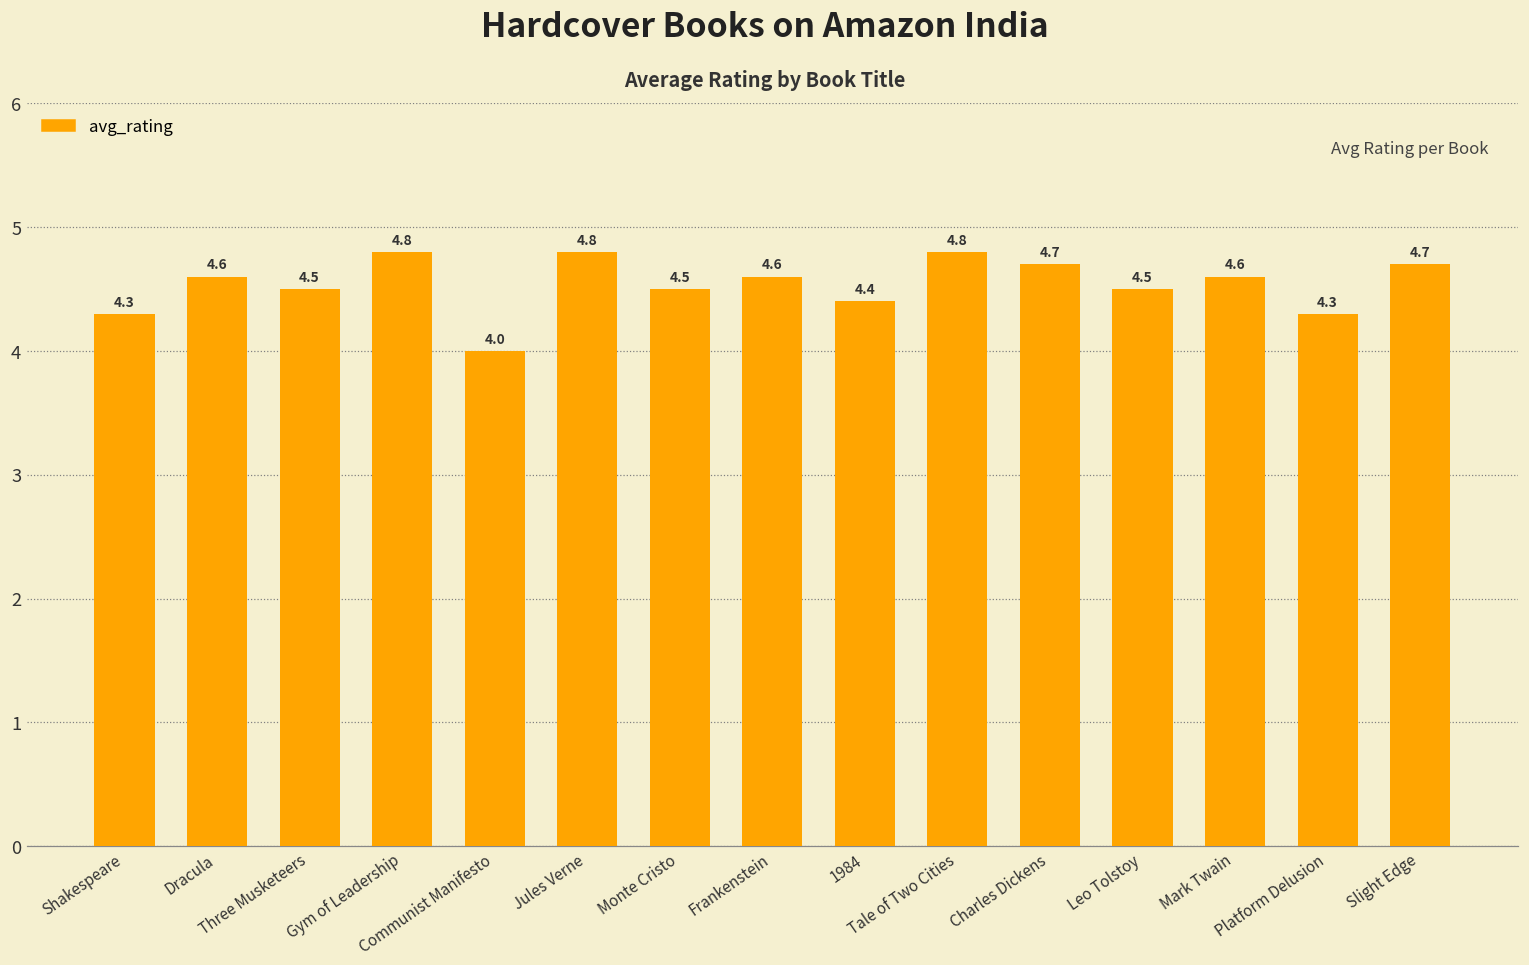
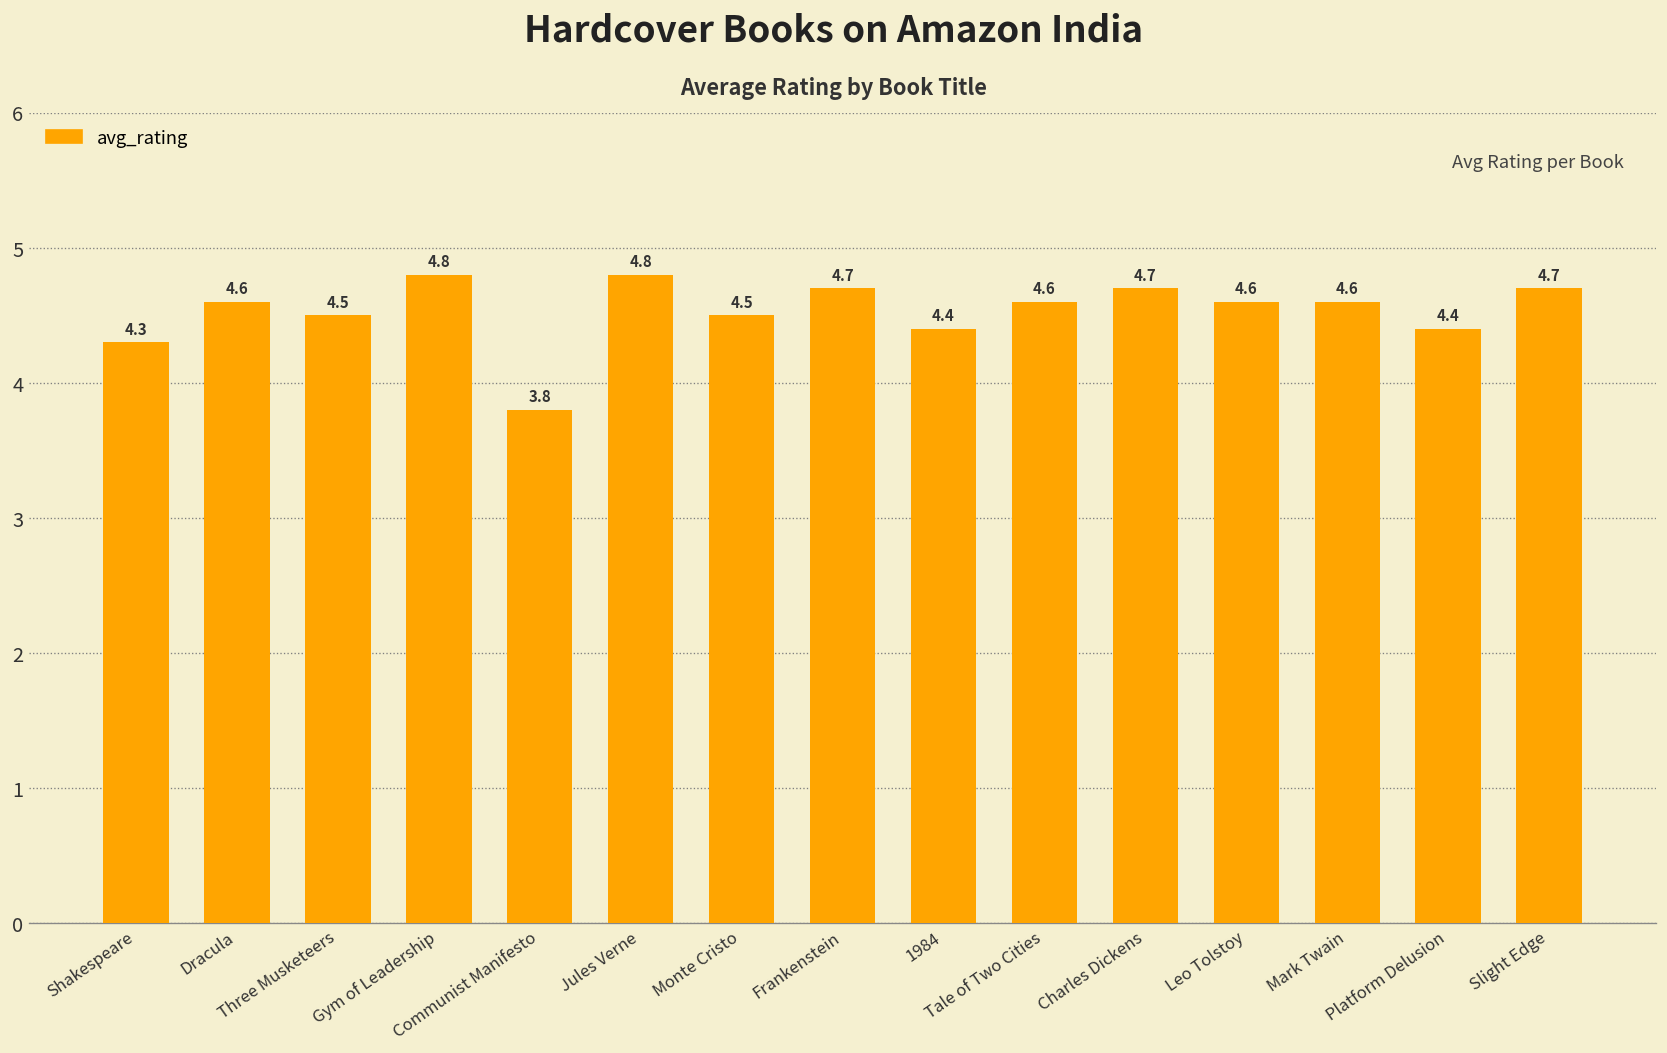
  {
    "Shakespeare": 4.3,
    "Dracula": 4.6,
    "Three Musketeers": 4.5,
    "Gym of Leadership": 4.8,
-   "Communist Manifesto": 4.0,
+   "Communist Manifesto": 3.8,
    "Jules Verne": 4.8,
    "Monte Cristo": 4.5,
-   "Frankenstein": 4.6,
+   "Frankenstein": 4.7,
    "1984": 4.4,
-   "Tale of Two Cities": 4.8,
+   "Tale of Two Cities": 4.6,
    "Charles Dickens": 4.7,
-   "Leo Tolstoy": 4.5,
+   "Leo Tolstoy": 4.6,
    "Mark Twain": 4.6,
-   "Platform Delusion": 4.3,
+   "Platform Delusion": 4.4,
    "Slight Edge": 4.7
  }
